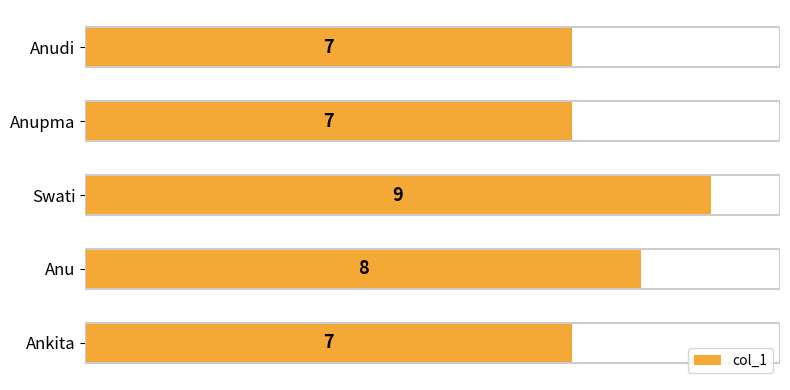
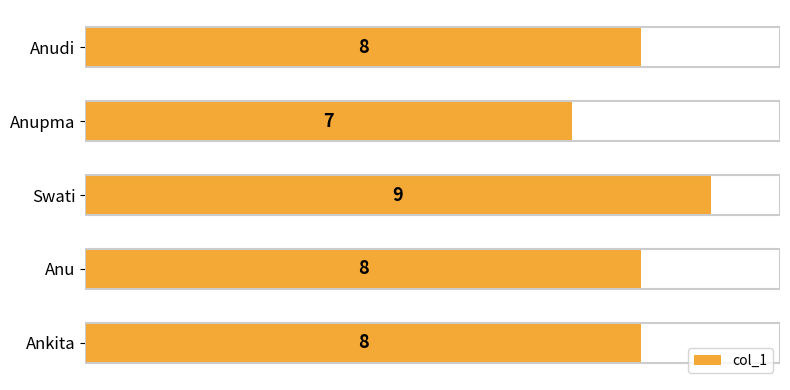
  {
-   "Anudi": 7,
+   "Anudi": 8,
    "Anupma": 7,
    "Swati": 9,
    "Anu": 8,
-   "Ankita": 7
+   "Ankita": 8
  }
